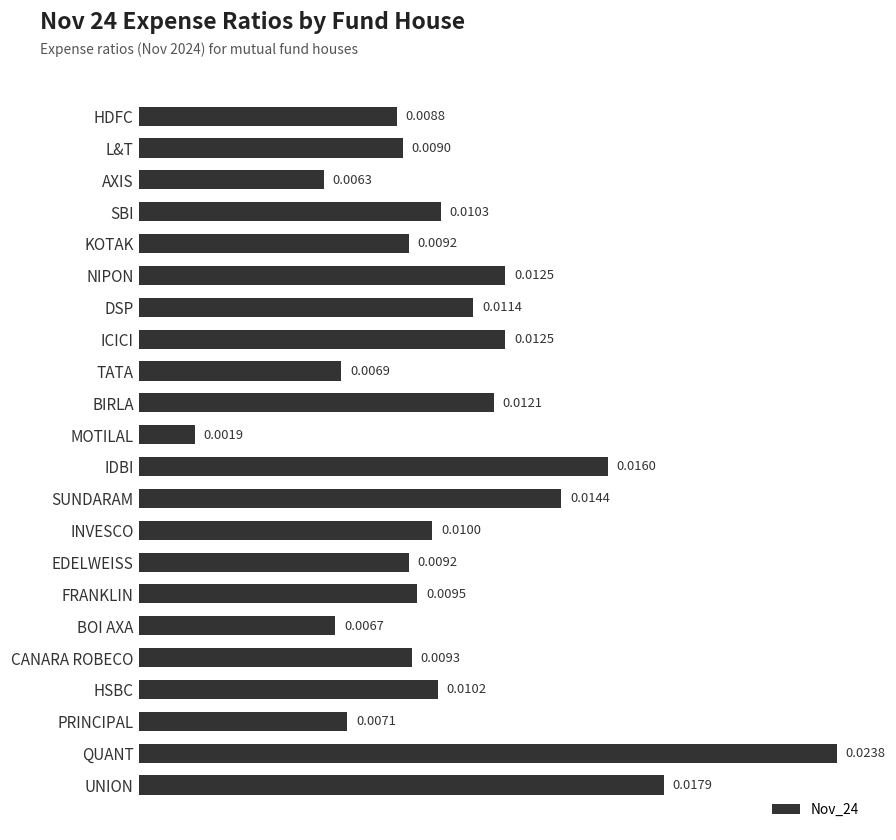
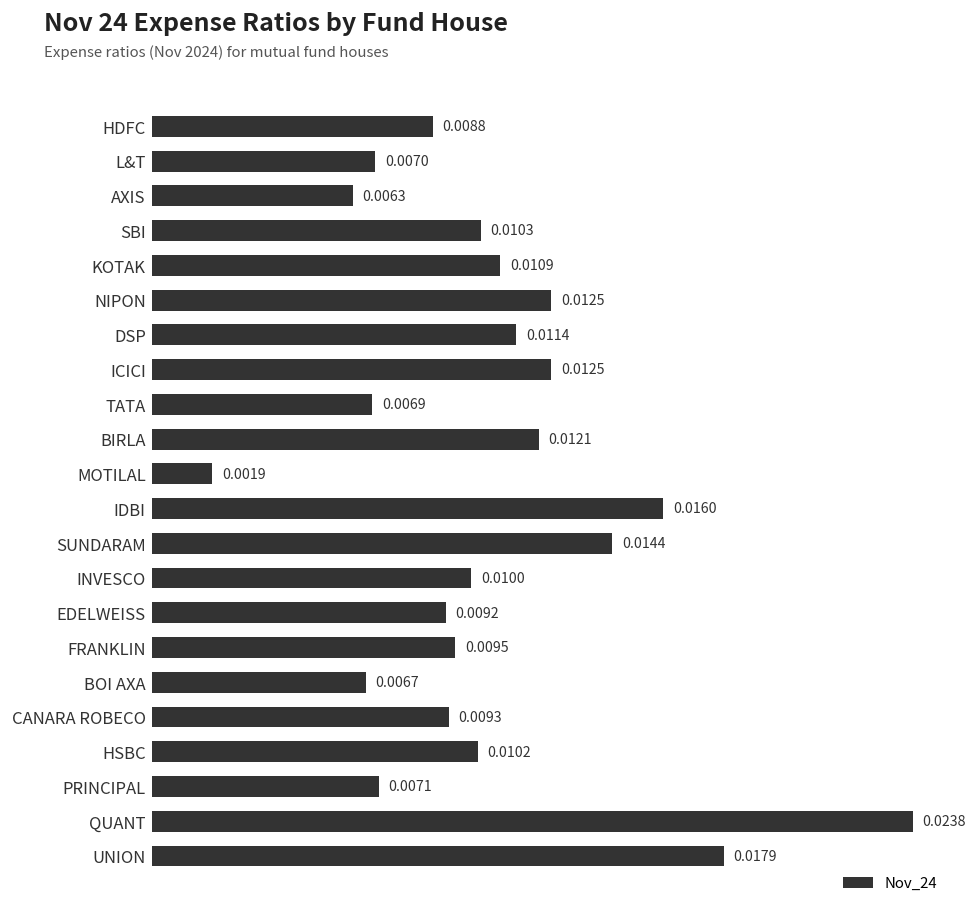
  {
    "HDFC": 0.0088,
-   "L&T": 0.0090,
+   "L&T": 0.0070,
    "AXIS": 0.0063,
    "SBI": 0.0103,
-   "KOTAK": 0.0092,
+   "KOTAK": 0.0109,
    "NIPON": 0.0125,
    "DSP": 0.0114,
    "ICICI": 0.0125,
    "TATA": 0.0069,
    "BIRLA": 0.0121,
    "MOTILAL": 0.0019,
    "IDBI": 0.0160,
    "SUNDARAM": 0.0144,
    "INVESCO": 0.0100,
    "EDELWEISS": 0.0092,
    "FRANKLIN": 0.0095,
    "BOI AXA": 0.0067,
    "CANARA ROBECO": 0.0093,
    "HSBC": 0.0102,
    "PRINCIPAL": 0.0071,
    "QUANT": 0.0238,
    "UNION": 0.0179
  }
